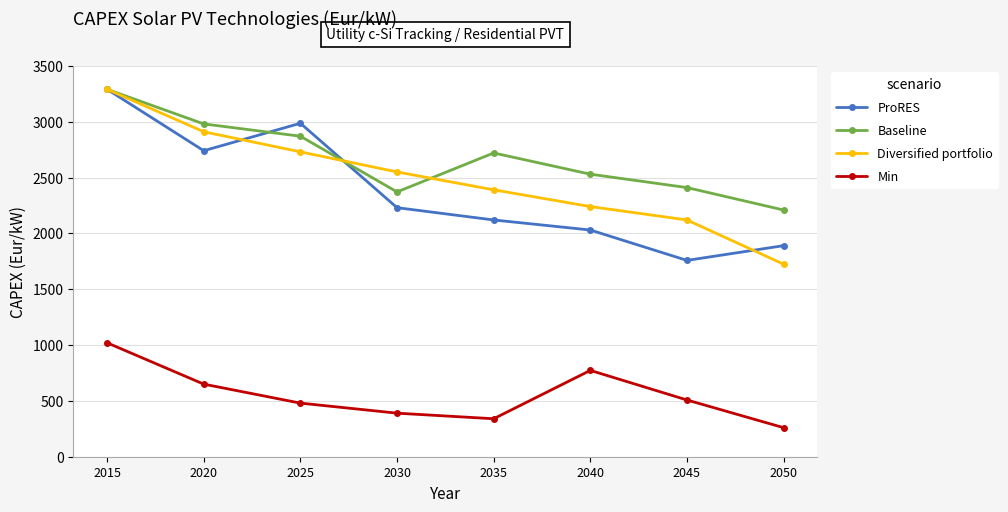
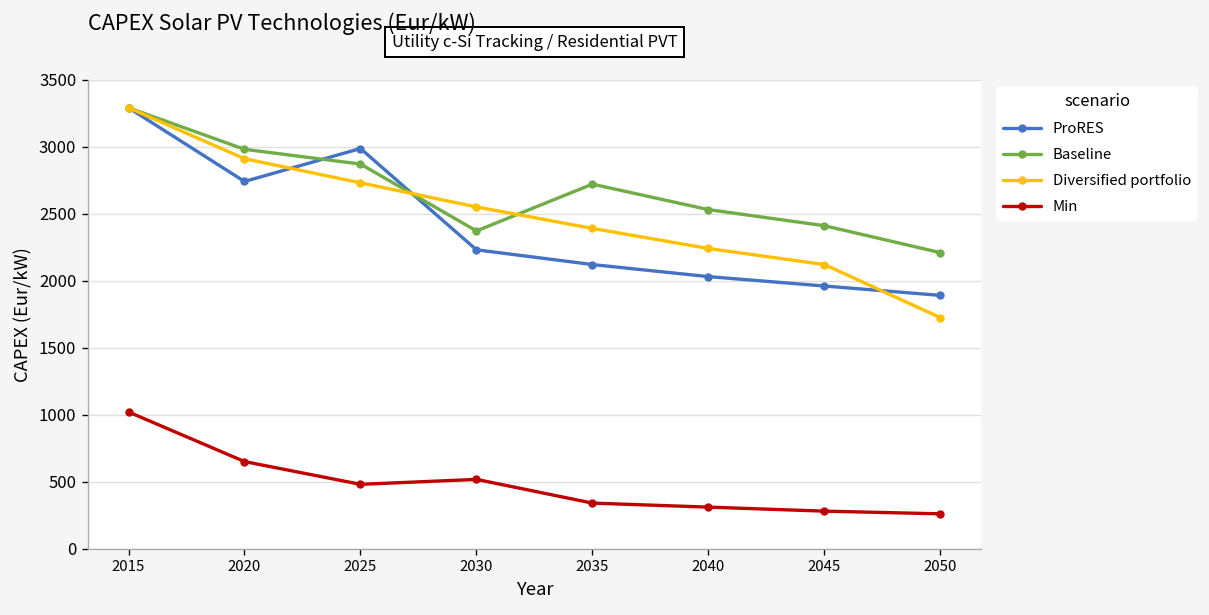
  {
    "ProRES": {
      "2020": 2740,
      "2025": 2990,
      "2030": 2230,
      "2035": 2120,
      "2040": 2030,
-     "2045": 1760,
+     "2045": 1960,
      "2050": 1890
    },
    "Baseline": {
      "2020": 2980,
      "2025": 2870,
      "2030": 2370,
      "2035": 2720,
      "2040": 2530,
      "2045": 2410,
      "2050": 2210
    },
    "Diversified portfolio": {
      "2020": 2910,
      "2025": 2730,
      "2030": 2550,
      "2035": 2390,
      "2040": 2240,
      "2045": 2120,
      "2050": 1720
    },
    "Min": {
      "2015": 1020,
      "2020": 650,
      "2025": 480,
-     "2030": 390,
+     "2030": 520,
      "2035": 340,
-     "2040": 770,
-     "2045": 510,
+     "2040": 310,
+     "2045": 280,
      "2050": 260
    }
  }
